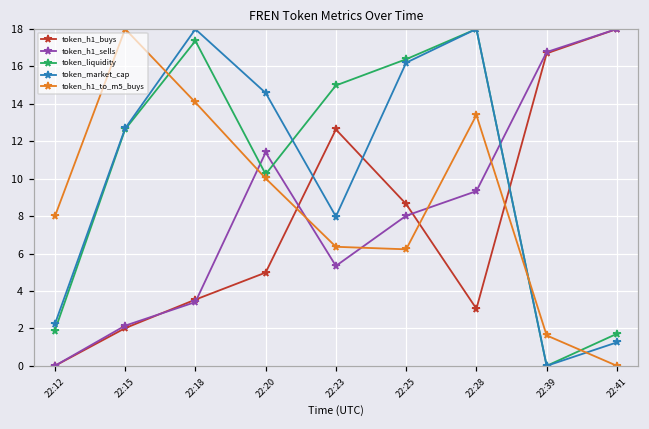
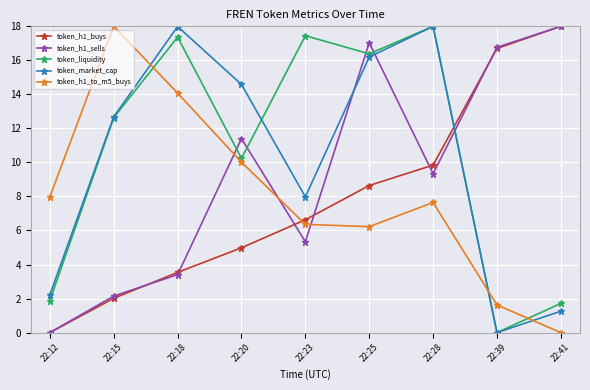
  {
    "token_h1_buys": {
      "22:20": 5.0,
-     "22:23": 12.6,
+     "22:23": 6.6,
      "22:25": 8.6,
-     "22:28": 3.1
+     "22:28": 9.8
    },
    "token_h1_sells": {
      "22:20": 11.4,
      "22:23": 5.3,
-     "22:25": 8.0,
+     "22:25": 17.0,
      "22:28": 9.3
    },
    "token_liquidity": {
      "22:12": 1.9,
      "22:18": 17.4,
      "22:20": 10.2,
-     "22:23": 15.0,
+     "22:23": 17.4,
      "22:25": 16.4,
      "22:41": 1.7
    },
    "token_market_cap": {
      "22:12": 2.2,
      "22:18": 18.0,
      "22:20": 14.6,
      "22:23": 8.0,
      "22:25": 16.2,
      "22:41": 1.3
    },
    "token_h1_to_m5_buys": {
      "22:12": 8.0,
      "22:15": 18.0,
      "22:18": 14.1,
      "22:20": 10.0,
      "22:23": 6.4,
      "22:25": 6.2,
-     "22:28": 13.4,
+     "22:28": 7.6,
      "22:39": 1.6,
      "22:41": 0.0
    }
  }
